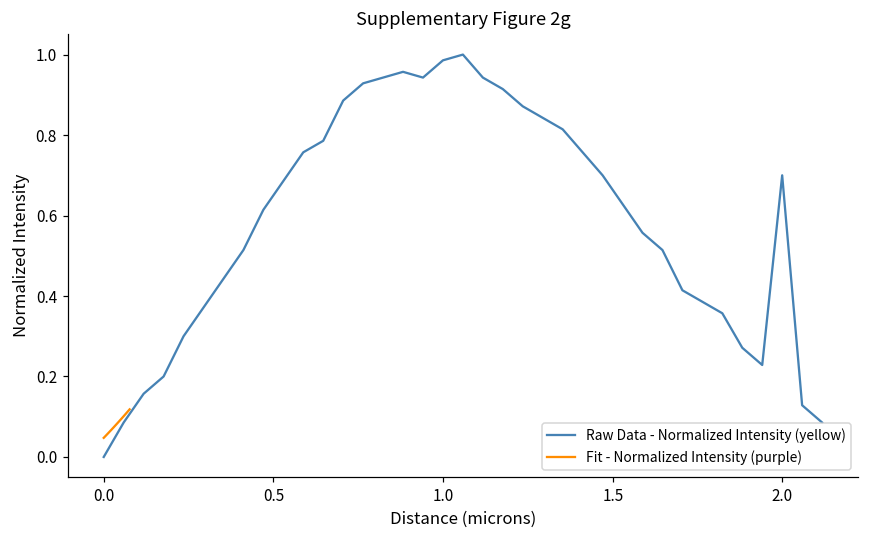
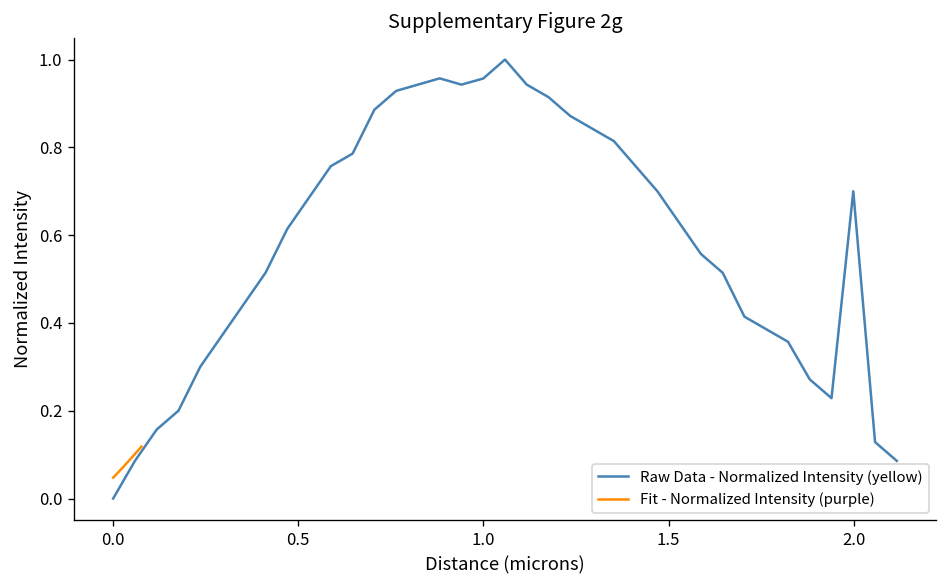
  {
    "Raw Data - Normalized Intensity (yellow)": {
      "0.0": 0.00,
-     "1.0": 0.99,
+     "1.0": 0.96,
      "2.0": 0.70
    },
    "Fit - Normalized Intensity (purple)": {
      "0.0": 0.05
    }
  }
